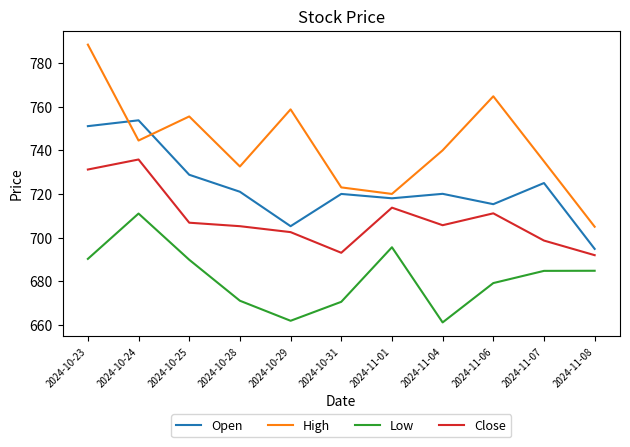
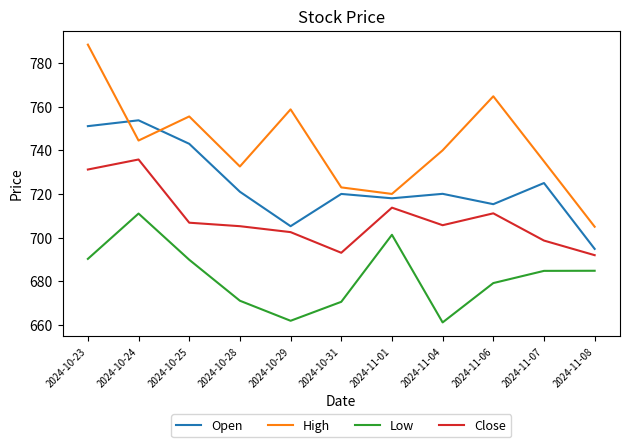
  {
    "Open": {
      "2024-10-23": 751,
      "2024-10-24": 754,
-     "2024-10-25": 729,
+     "2024-10-25": 743,
      "2024-10-28": 721,
      "2024-10-29": 705,
      "2024-10-31": 720,
      "2024-11-01": 718,
      "2024-11-04": 720,
      "2024-11-06": 715,
      "2024-11-07": 725,
      "2024-11-08": 695
    },
    "High": {
      "2024-10-23": 789,
      "2024-10-24": 745,
      "2024-10-25": 756,
      "2024-10-28": 733,
      "2024-10-29": 759,
      "2024-10-31": 723,
      "2024-11-01": 720,
      "2024-11-04": 740,
      "2024-11-06": 765,
      "2024-11-07": 735,
      "2024-11-08": 705
    },
    "Low": {
      "2024-10-23": 690,
      "2024-10-24": 711,
      "2024-10-25": 690,
      "2024-10-28": 671,
      "2024-10-29": 662,
      "2024-10-31": 671,
-     "2024-11-01": 696,
+     "2024-11-01": 701,
      "2024-11-04": 661,
      "2024-11-06": 679,
      "2024-11-07": 685,
      "2024-11-08": 685
    },
    "Close": {
      "2024-10-23": 731,
      "2024-10-24": 736,
      "2024-10-25": 707,
      "2024-10-28": 705,
      "2024-10-29": 702,
      "2024-10-31": 693,
      "2024-11-01": 714,
      "2024-11-04": 706,
      "2024-11-06": 711,
      "2024-11-07": 699,
      "2024-11-08": 692
    }
  }
